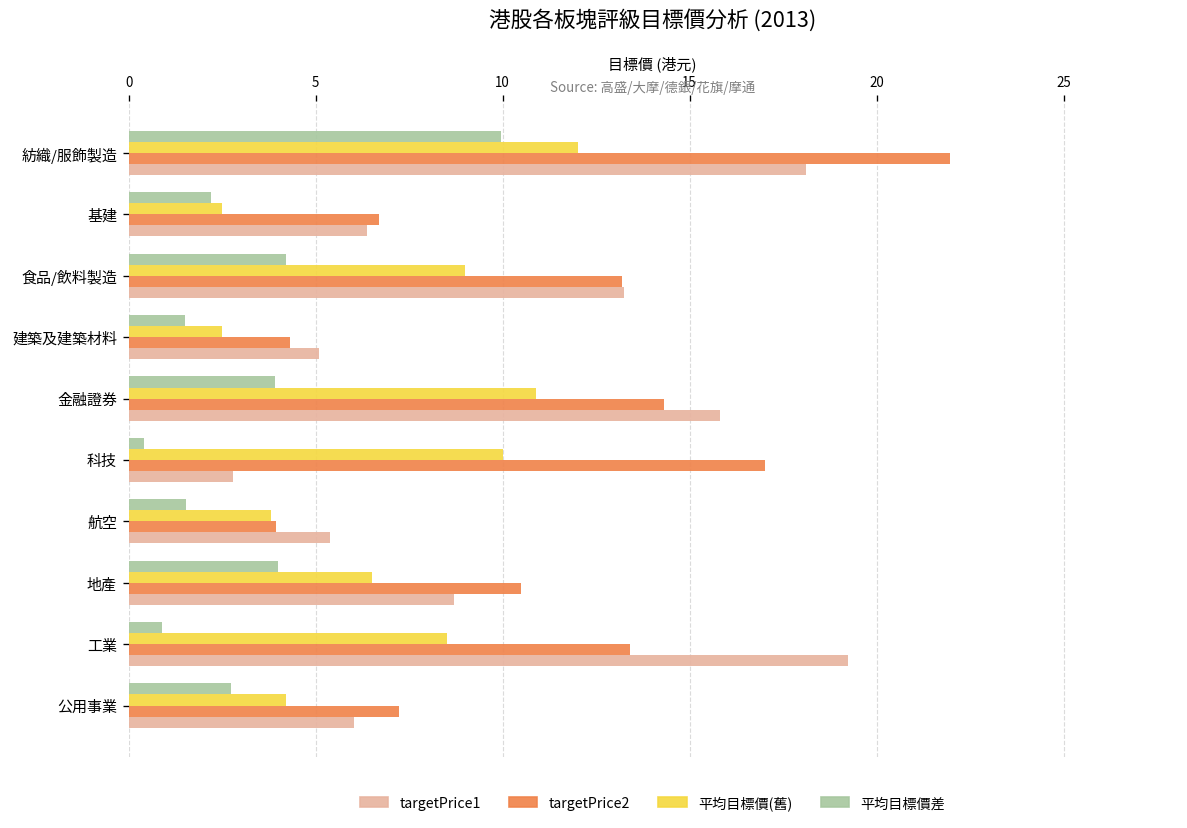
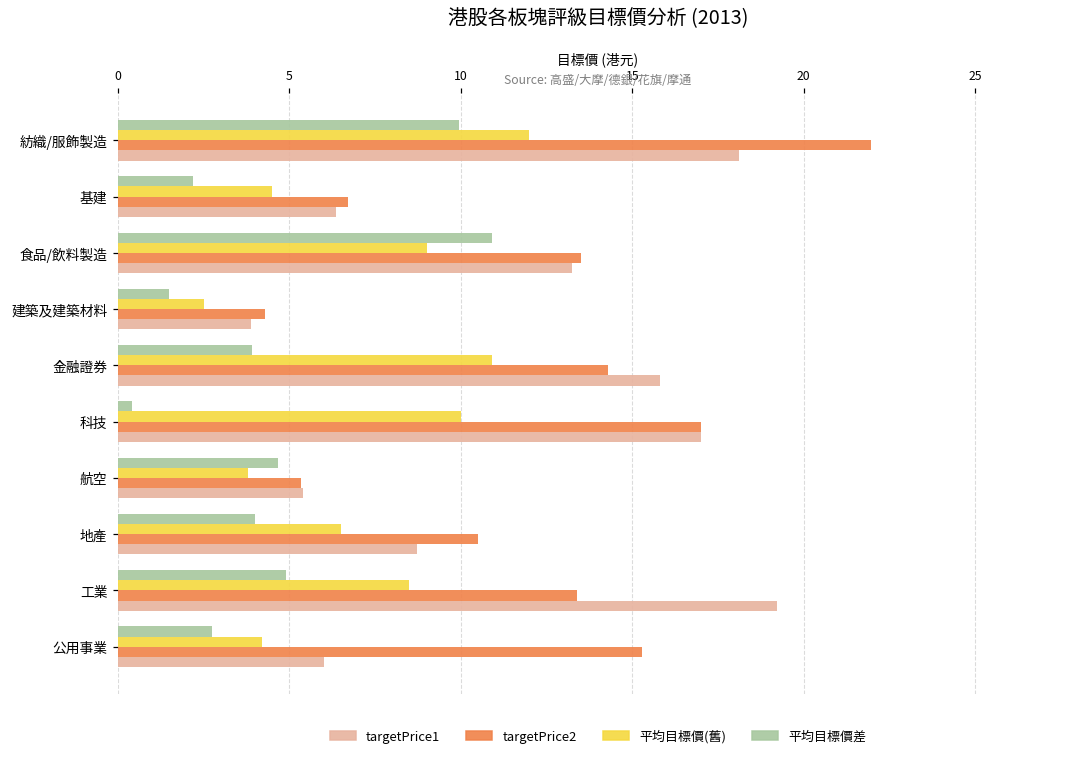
  {
    "targetPrice1": {
      "紡織/服飾製造": 18.1,
      "基建": 6.4,
      "食品/飲料製造": 13.2,
-     "建築及建築材料": 5.1,
+     "建築及建築材料": 3.9,
      "金融證券": 15.8,
-     "科技": 2.8,
+     "科技": 17.0,
      "航空": 5.4,
      "地產": 8.7,
      "工業": 19.2,
      "公用事業": 6.0
    },
    "targetPrice2": {
      "紡織/服飾製造": 22.0,
      "基建": 6.7,
-     "食品/飲料製造": 13.2,
+     "食品/飲料製造": 13.5,
      "建築及建築材料": 4.3,
      "金融證券": 14.3,
      "科技": 17.0,
-     "航空": 3.9,
+     "航空": 5.3,
      "地產": 10.5,
      "工業": 13.4,
-     "公用事業": 7.2
+     "公用事業": 15.3
    },
    "平均目標價(舊)": {
      "紡織/服飾製造": 12.0,
-     "基建": 2.5,
+     "基建": 4.5,
      "食品/飲料製造": 9.0,
      "建築及建築材料": 2.5,
      "金融證券": 10.9,
      "科技": 10.0,
      "航空": 3.8,
      "地產": 6.5,
      "工業": 8.5,
      "公用事業": 4.2
    },
    "平均目標價差": {
      "紡織/服飾製造": 10.0,
      "基建": 2.2,
-     "食品/飲料製造": 4.2,
+     "食品/飲料製造": 10.9,
      "建築及建築材料": 1.5,
      "金融證券": 3.9,
      "科技": 0.4,
-     "航空": 1.5,
+     "航空": 4.7,
      "地產": 4.0,
-     "工業": 0.9,
+     "工業": 4.9,
      "公用事業": 2.7
    }
  }
